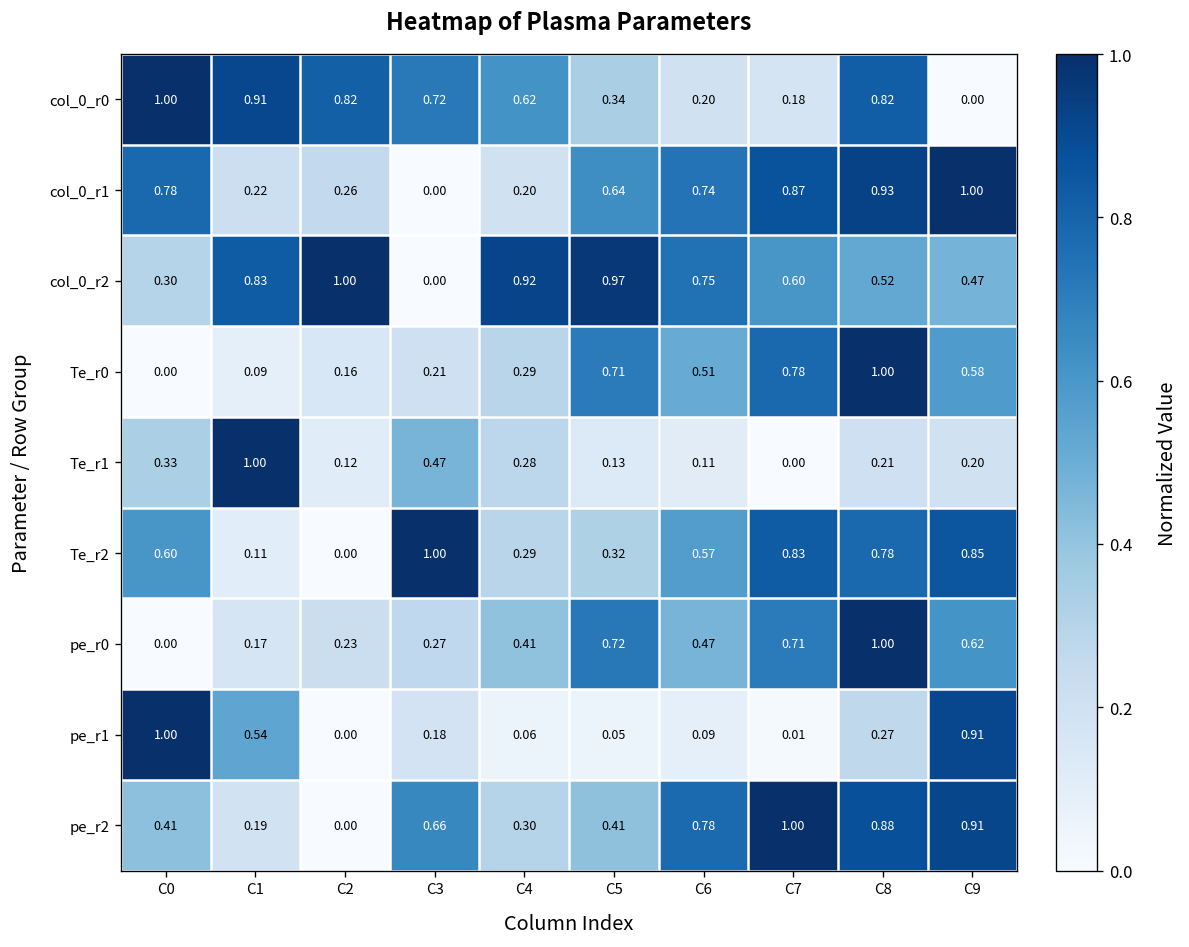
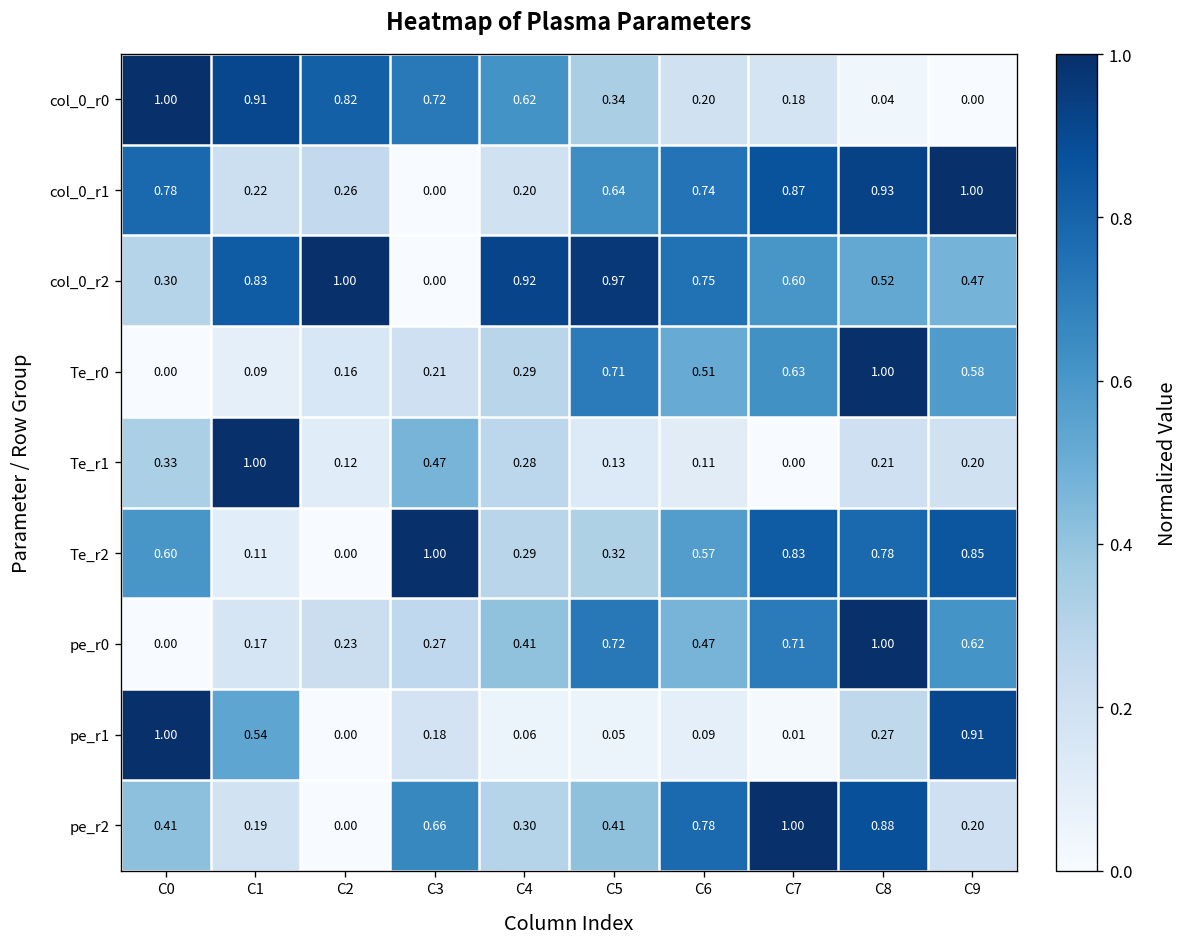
  {
    "col_0_r0": {
      "C0": 1.00,
      "C1": 0.91,
      "C2": 0.82,
      "C3": 0.72,
      "C4": 0.62,
      "C5": 0.34,
      "C6": 0.20,
      "C7": 0.18,
-     "C8": 0.82,
+     "C8": 0.04,
      "C9": 0.00
    },
    "col_0_r1": {
      "C0": 0.78,
      "C1": 0.22,
      "C2": 0.26,
      "C3": 0.00,
      "C4": 0.20,
      "C5": 0.64,
      "C6": 0.74,
      "C7": 0.87,
      "C8": 0.93,
      "C9": 1.00
    },
    "col_0_r2": {
      "C0": 0.30,
      "C1": 0.83,
      "C2": 1.00,
      "C3": 0.00,
      "C4": 0.92,
      "C5": 0.97,
      "C6": 0.75,
      "C7": 0.60,
      "C8": 0.52,
      "C9": 0.47
    },
    "Te_r0": {
      "C0": 0.00,
      "C1": 0.09,
      "C2": 0.16,
      "C3": 0.21,
      "C4": 0.29,
      "C5": 0.71,
      "C6": 0.51,
-     "C7": 0.78,
+     "C7": 0.63,
      "C8": 1.00,
      "C9": 0.58
    },
    "Te_r1": {
      "C0": 0.33,
      "C1": 1.00,
      "C2": 0.12,
      "C3": 0.47,
      "C4": 0.28,
      "C5": 0.13,
      "C6": 0.11,
      "C7": 0.00,
      "C8": 0.21,
      "C9": 0.20
    },
    "Te_r2": {
      "C0": 0.60,
      "C1": 0.11,
      "C2": 0.00,
      "C3": 1.00,
      "C4": 0.29,
      "C5": 0.32,
      "C6": 0.57,
      "C7": 0.83,
      "C8": 0.78,
      "C9": 0.85
    },
    "pe_r0": {
      "C0": 0.00,
      "C1": 0.17,
      "C2": 0.23,
      "C3": 0.27,
      "C4": 0.41,
      "C5": 0.72,
      "C6": 0.47,
      "C7": 0.71,
      "C8": 1.00,
      "C9": 0.62
    },
    "pe_r1": {
      "C0": 1.00,
      "C1": 0.54,
      "C2": 0.00,
      "C3": 0.18,
      "C4": 0.06,
      "C5": 0.05,
      "C6": 0.09,
      "C7": 0.01,
      "C8": 0.27,
      "C9": 0.91
    },
    "pe_r2": {
      "C0": 0.41,
      "C1": 0.19,
      "C2": 0.00,
      "C3": 0.66,
      "C4": 0.30,
      "C5": 0.41,
      "C6": 0.78,
      "C7": 1.00,
      "C8": 0.88,
-     "C9": 0.91
+     "C9": 0.20
    }
  }
